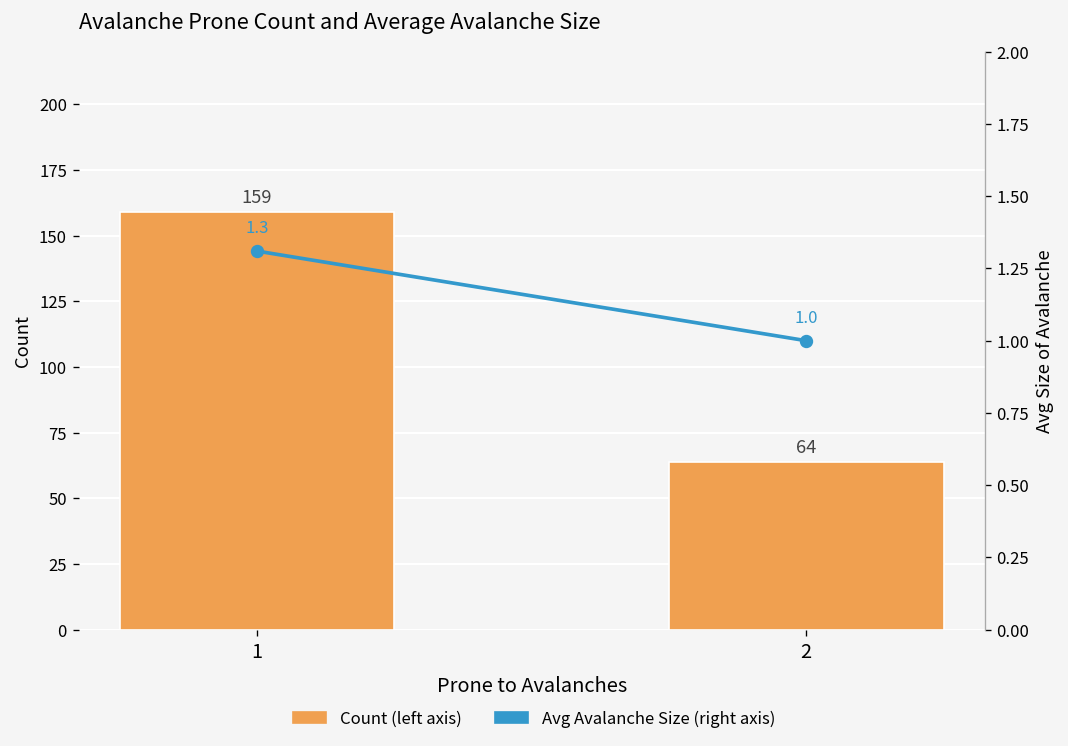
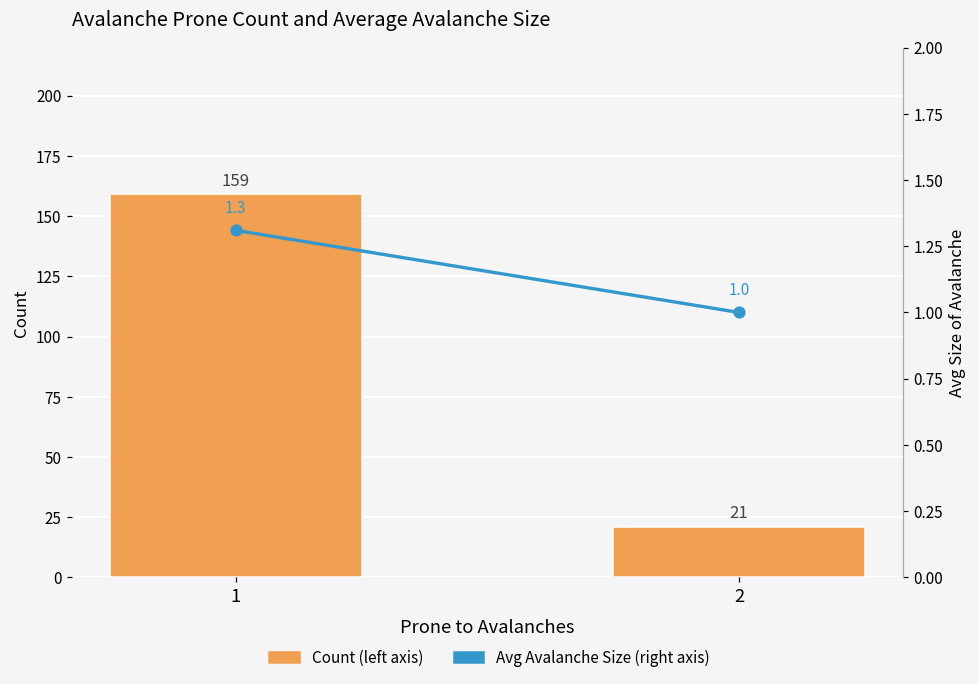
  {
    "Count (left axis)": {
      "1": 159,
-     "2": 64
+     "2": 21
    },
    "Avg Avalanche Size (right axis)": {
      "1": 1.3,
      "2": 1.0
    }
  }
